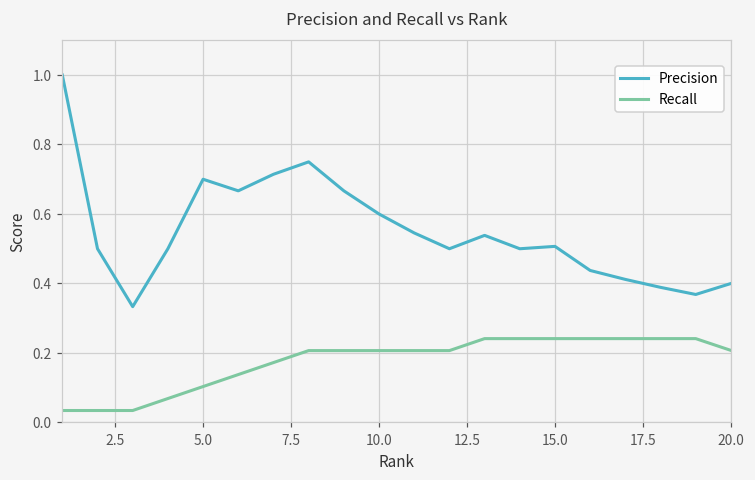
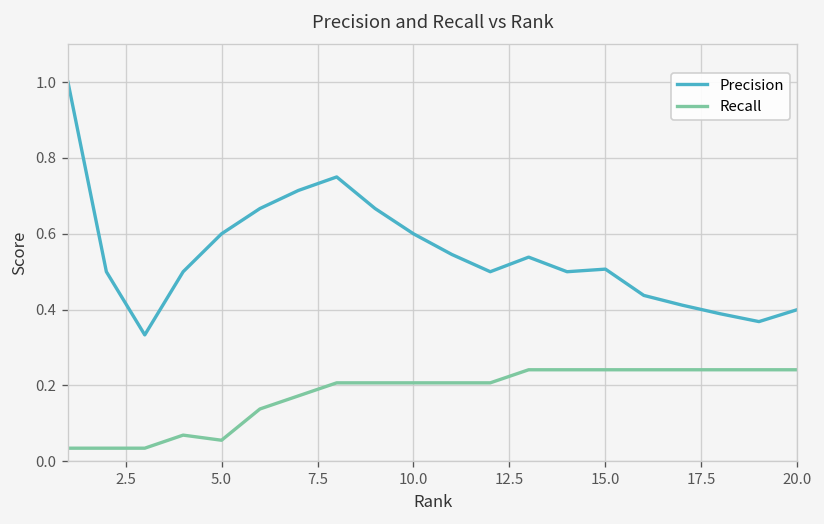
  {
    "Precision": {
-     "5.0": 0.7,
+     "5.0": 0.6,
      "10.0": 0.6,
      "15.0": 0.5,
      "20.0": 0.4
    },
    "Recall": {
-     "5.0": 0.10,
+     "5.0": 0.06,
      "10.0": 0.21,
      "15.0": 0.24,
-     "20.0": 0.21
+     "20.0": 0.24
    }
  }
